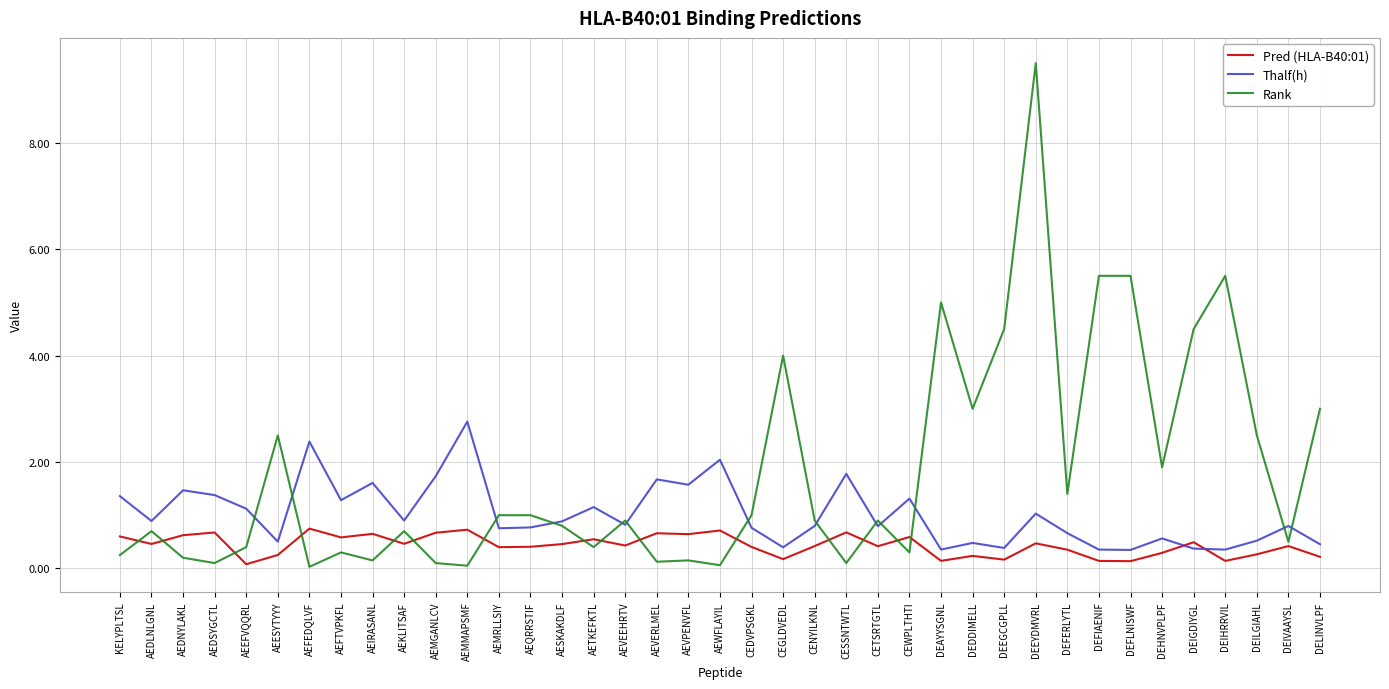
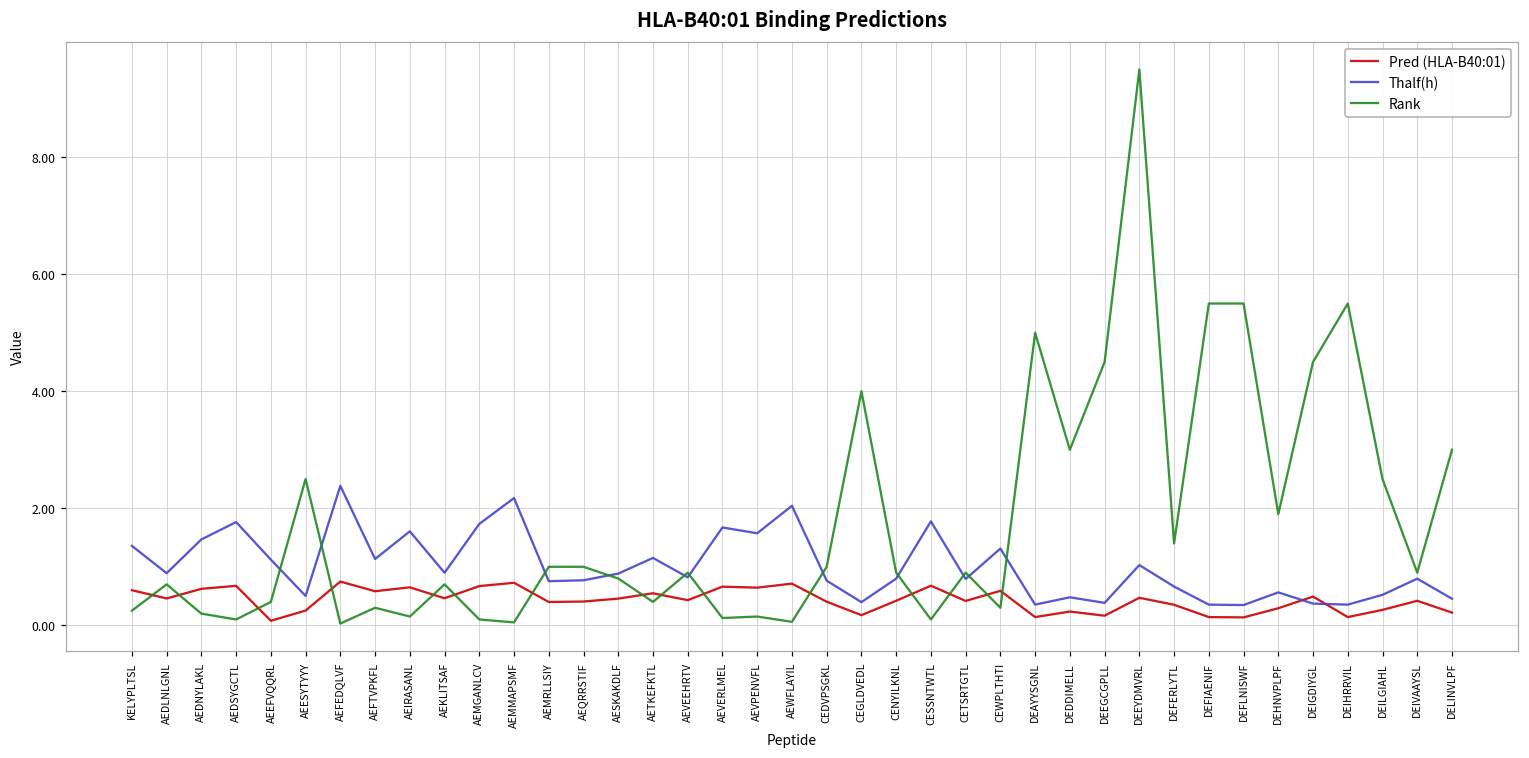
  {
    "Pred (HLA-B40:01)": {
      "KELYPLTSL": 0.6,
      "AEDLNLGNL": 0.5,
      "AEDNYLAKL": 0.6,
      "AEDSYGCTL": 0.7,
      "AEEFVQQRL": 0.1,
      "AEESYTYYY": 0.3,
      "AEFEDQLVF": 0.7,
      "AEFTVPKFL": 0.6,
      "AEIRASANL": 0.6,
      "AEKLITSAF": 0.5,
      "AEMGANLCV": 0.7,
      "AEMMAPSMF": 0.7,
      "AEMRLLSIY": 0.4,
      "AEQRRSTIF": 0.4,
      "AESKAKDLF": 0.5,
      "AETKEFKTL": 0.5,
      "AEVEEHRTV": 0.4,
      "AEVERLMEL": 0.7,
      "AEVPENVFL": 0.6,
      "AEWFLAYIL": 0.7,
      "CEDVPSGKL": 0.4,
      "CEGLDVEDL": 0.2,
      "CENYILKNL": 0.4,
      "CESSNTWTL": 0.7,
      "CETSRTGTL": 0.4,
      "CEWPLTHTI": 0.6,
      "DEAYYSGNL": 0.1,
      "DEDDIMELL": 0.2,
      "DEEGCGPLL": 0.2,
      "DEEYDMVRL": 0.5,
      "DEFERLYTL": 0.4,
      "DEFIAENIF": 0.1,
      "DEFLNISWF": 0.1,
      "DEHNVPLPF": 0.3,
      "DEIGDIYGL": 0.5,
      "DEIHRRVIL": 0.1,
      "DEILGIAHL": 0.3,
      "DEIVAAYSL": 0.4,
      "DELINVLPF": 0.2
    },
    "Thalf(h)": {
      "KELYPLTSL": 1.4,
      "AEDLNLGNL": 0.9,
      "AEDNYLAKL": 1.5,
-     "AEDSYGCTL": 1.4,
+     "AEDSYGCTL": 1.8,
      "AEEFVQQRL": 1.1,
      "AEESYTYYY": 0.5,
      "AEFEDQLVF": 2.4,
-     "AEFTVPKFL": 1.3,
+     "AEFTVPKFL": 1.1,
      "AEIRASANL": 1.6,
      "AEKLITSAF": 0.9,
      "AEMGANLCV": 1.7,
-     "AEMMAPSMF": 2.8,
+     "AEMMAPSMF": 2.2,
      "AEMRLLSIY": 0.8,
      "AEQRRSTIF": 0.8,
      "AESKAKDLF": 0.9,
      "AETKEFKTL": 1.2,
      "AEVEEHRTV": 0.8,
      "AEVERLMEL": 1.7,
      "AEVPENVFL": 1.6,
      "AEWFLAYIL": 2.0,
      "CEDVPSGKL": 0.8,
      "CEGLDVEDL": 0.4,
      "CENYILKNL": 0.8,
      "CESSNTWTL": 1.8,
      "CETSRTGTL": 0.8,
      "CEWPLTHTI": 1.3,
      "DEAYYSGNL": 0.4,
      "DEDDIMELL": 0.5,
      "DEEGCGPLL": 0.4,
      "DEEYDMVRL": 1.0,
      "DEFERLYTL": 0.7,
      "DEFIAENIF": 0.4,
      "DEFLNISWF": 0.3,
      "DEHNVPLPF": 0.6,
      "DEIGDIYGL": 0.4,
      "DEIHRRVIL": 0.4,
      "DEILGIAHL": 0.5,
      "DEIVAAYSL": 0.8,
      "DELINVLPF": 0.5
    },
    "Rank": {
      "KELYPLTSL": 0.3,
      "AEDLNLGNL": 0.7,
      "AEDNYLAKL": 0.2,
      "AEDSYGCTL": 0.1,
      "AEEFVQQRL": 0.4,
      "AEESYTYYY": 2.5,
      "AEFEDQLVF": 0.0,
      "AEFTVPKFL": 0.3,
      "AEIRASANL": 0.2,
      "AEKLITSAF": 0.7,
      "AEMGANLCV": 0.1,
      "AEMMAPSMF": 0.1,
      "AEMRLLSIY": 1.0,
      "AEQRRSTIF": 1.0,
      "AESKAKDLF": 0.8,
      "AETKEFKTL": 0.4,
      "AEVEEHRTV": 0.9,
      "AEVERLMEL": 0.1,
      "AEVPENVFL": 0.2,
      "AEWFLAYIL": 0.1,
      "CEDVPSGKL": 1.0,
      "CEGLDVEDL": 4.0,
      "CENYILKNL": 0.9,
      "CESSNTWTL": 0.1,
      "CETSRTGTL": 0.9,
      "CEWPLTHTI": 0.3,
      "DEAYYSGNL": 5.0,
      "DEDDIMELL": 3.0,
      "DEEGCGPLL": 4.5,
      "DEEYDMVRL": 9.5,
      "DEFERLYTL": 1.4,
      "DEFIAENIF": 5.5,
      "DEFLNISWF": 5.5,
      "DEHNVPLPF": 1.9,
      "DEIGDIYGL": 4.5,
      "DEIHRRVIL": 5.5,
      "DEILGIAHL": 2.5,
-     "DEIVAAYSL": 0.5,
+     "DEIVAAYSL": 0.9,
      "DELINVLPF": 3.0
    }
  }
